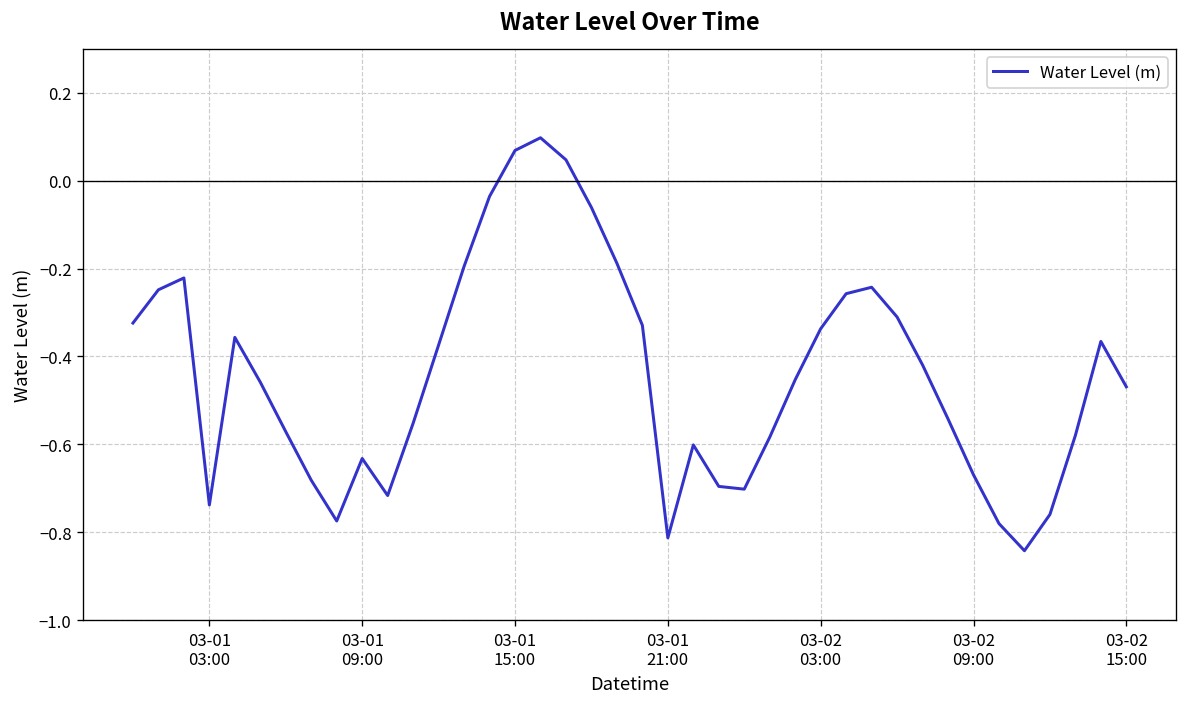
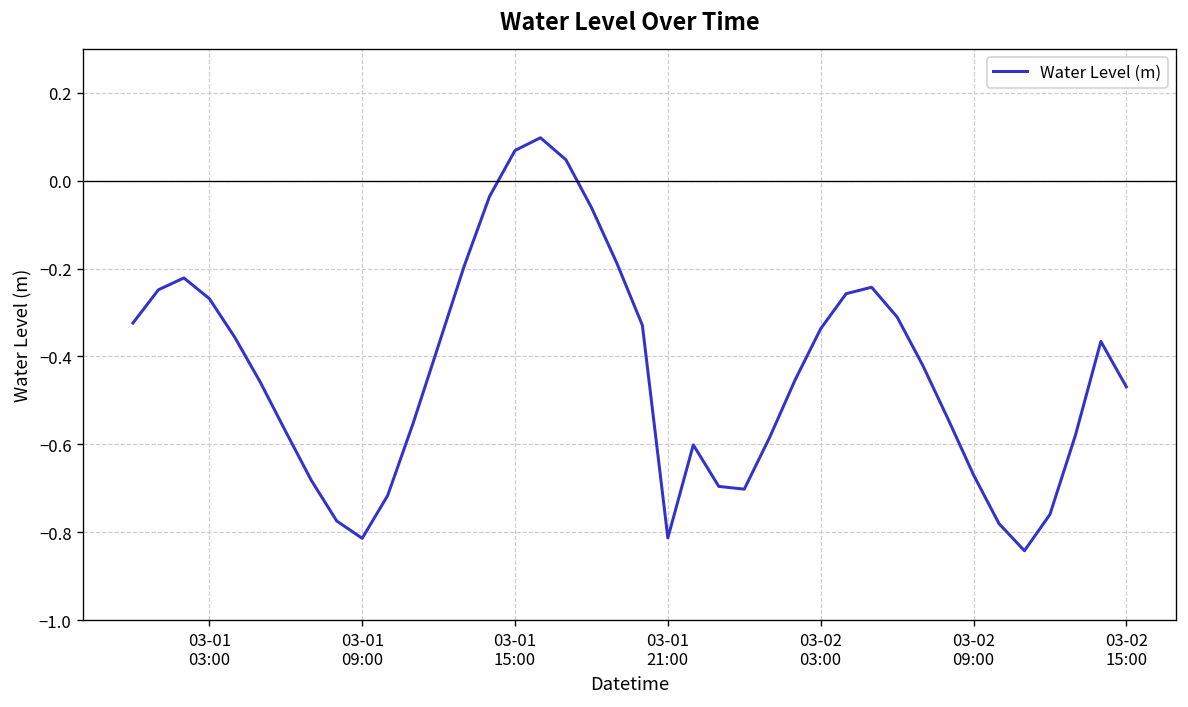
  {
-   "03-01 03:00": -0.74,
-   "03-01 09:00": -0.63,
+   "03-01 03:00": -0.27,
+   "03-01 09:00": -0.81,
    "03-01 15:00": 0.07,
    "03-01 21:00": -0.81,
    "03-02 03:00": -0.34,
    "03-02 09:00": -0.67,
    "03-02 15:00": -0.47
  }
